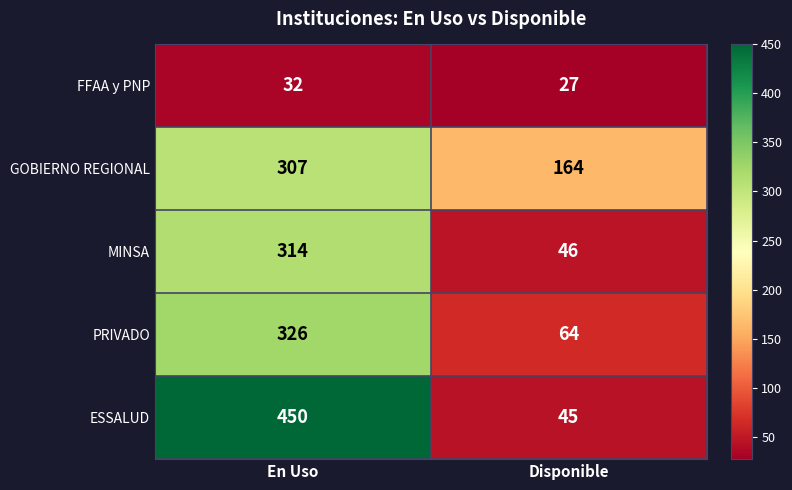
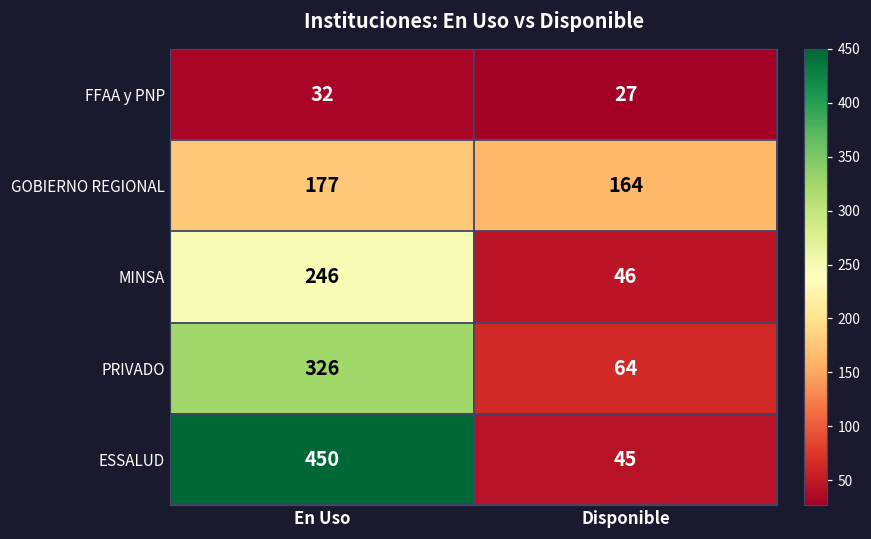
  {
    "FFAA y PNP": {
      "En Uso": 32,
      "Disponible": 27
    },
    "GOBIERNO REGIONAL": {
-     "En Uso": 307,
+     "En Uso": 177,
      "Disponible": 164
    },
    "MINSA": {
-     "En Uso": 314,
+     "En Uso": 246,
      "Disponible": 46
    },
    "PRIVADO": {
      "En Uso": 326,
      "Disponible": 64
    },
    "ESSALUD": {
      "En Uso": 450,
      "Disponible": 45
    }
  }
